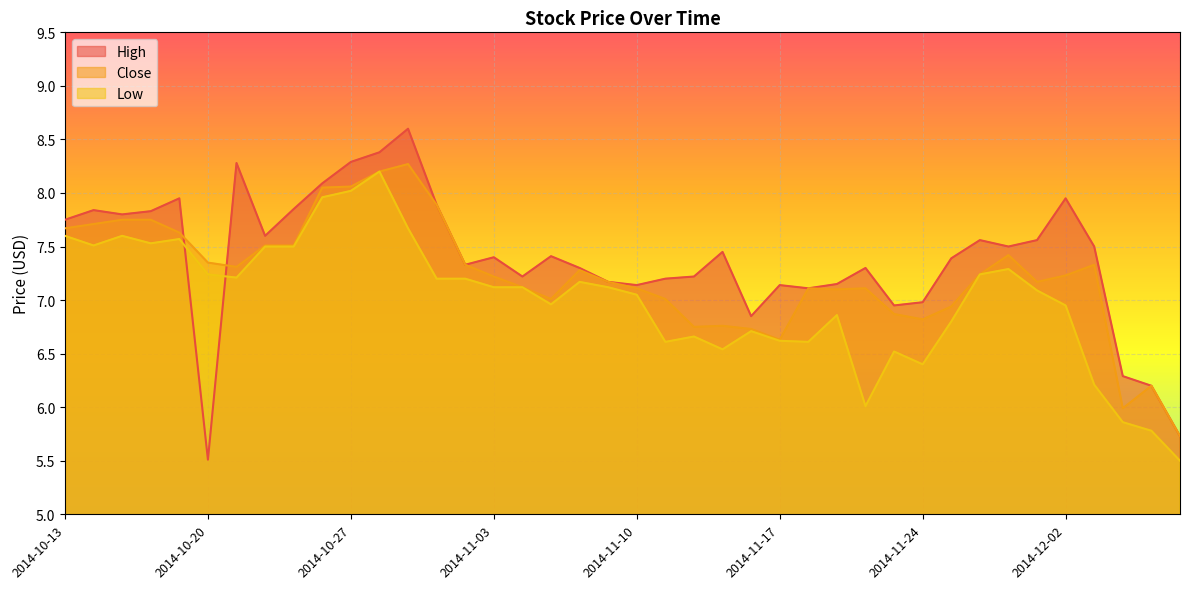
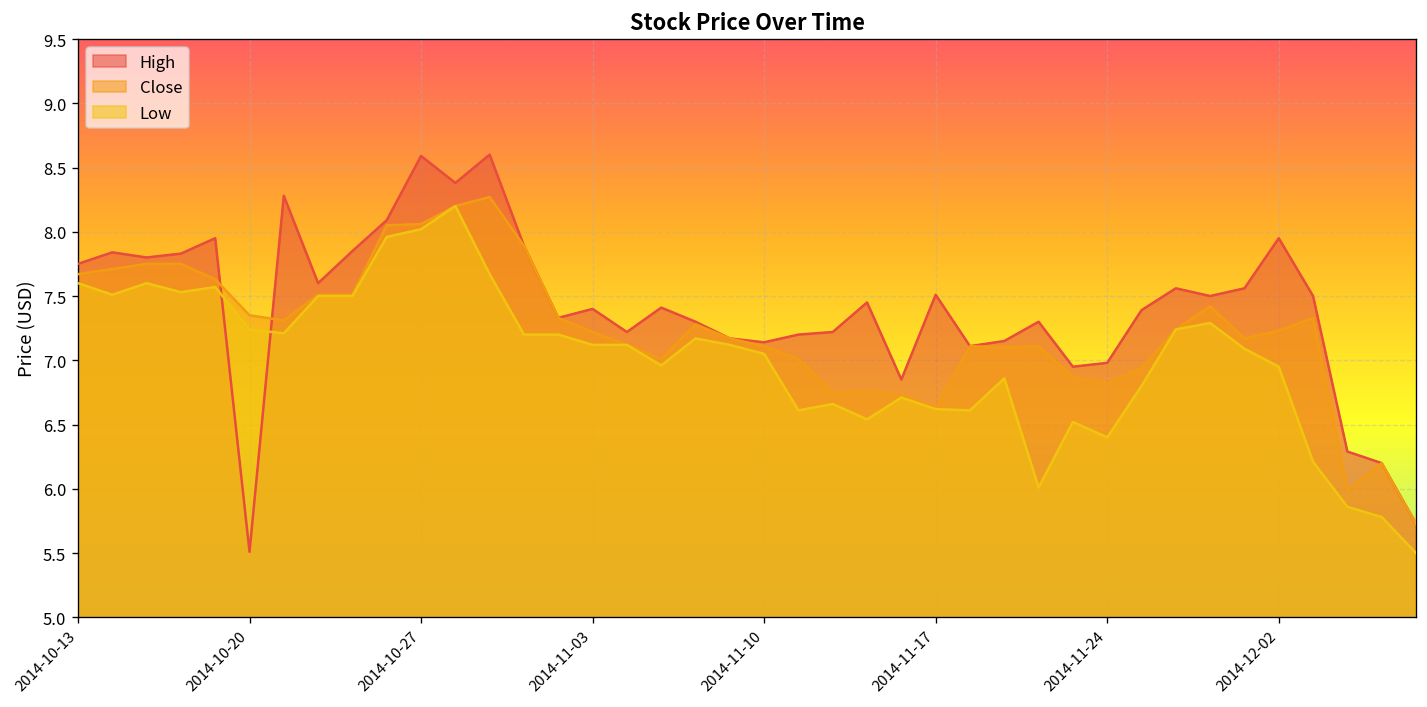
  {
    "High": {
      "2014-10-13": 7.75,
      "2014-10-20": 5.51,
-     "2014-10-27": 8.29,
+     "2014-10-27": 8.59,
      "2014-11-03": 7.40,
      "2014-11-10": 7.14,
-     "2014-11-17": 7.14,
+     "2014-11-17": 7.51,
      "2014-11-24": 6.98,
      "2014-12-02": 7.95
    }
  }
